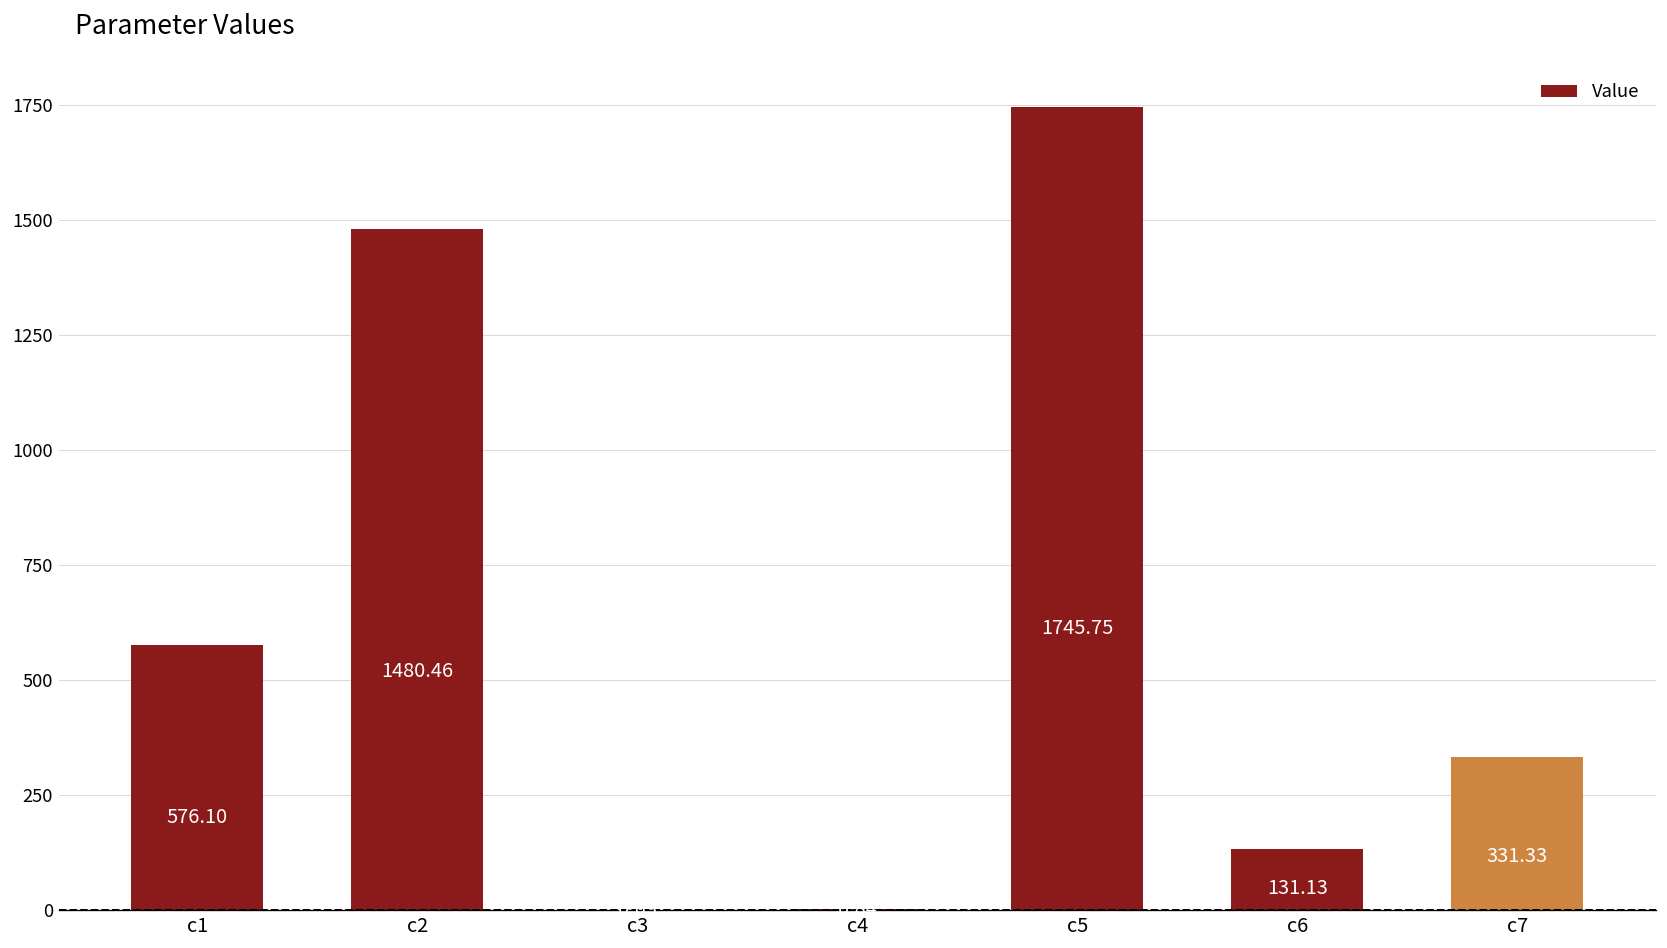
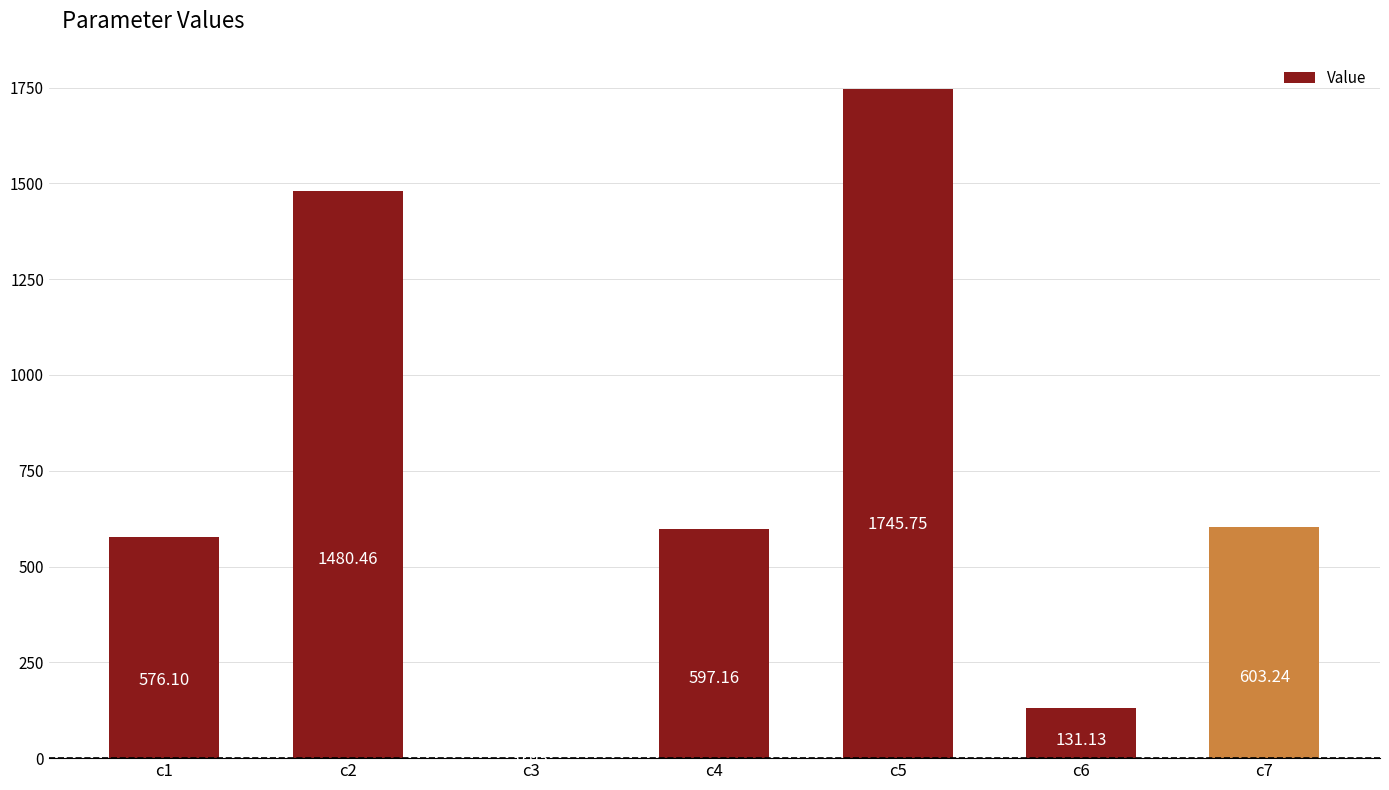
  {
    "c1": 576.10,
    "c2": 1480.46,
-   "c4": 0,
+   "c4": 600,
    "c5": 1745.75,
    "c6": 131.13,
-   "c7": 331.33
+   "c7": 603.24
  }
